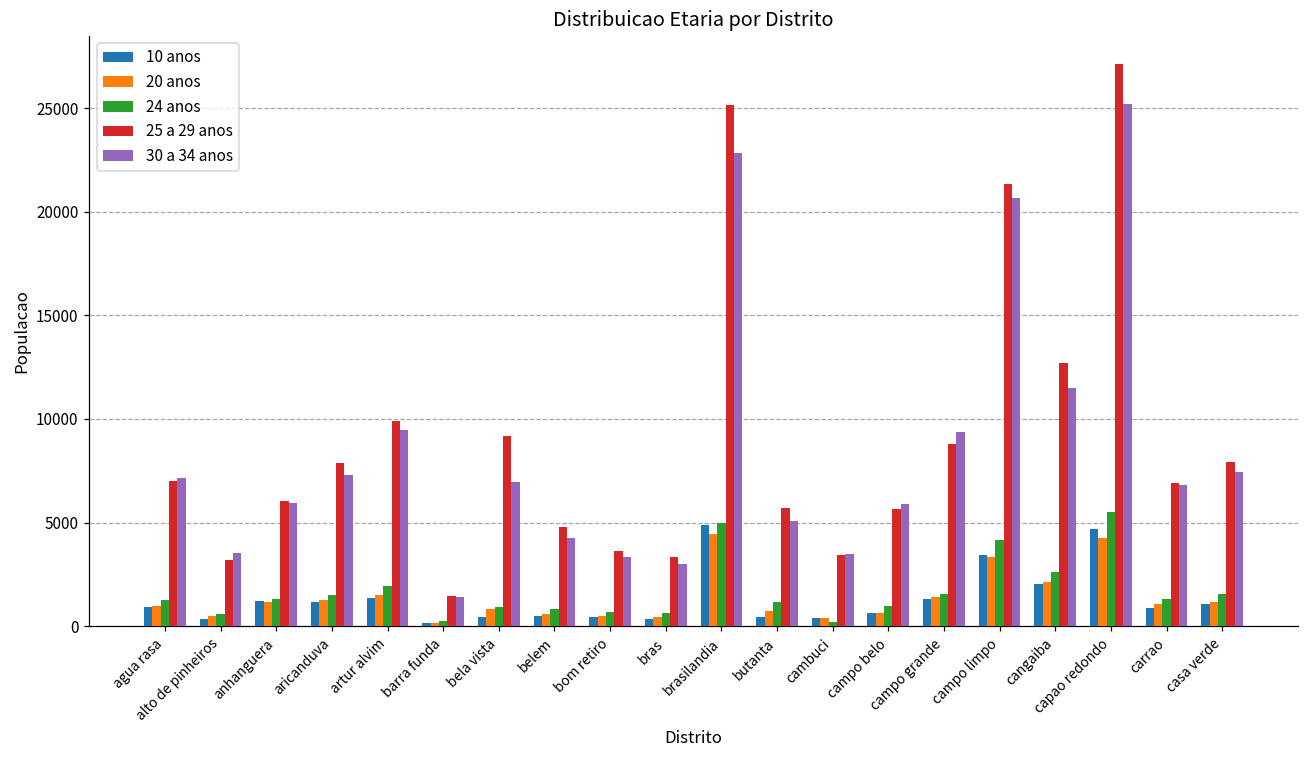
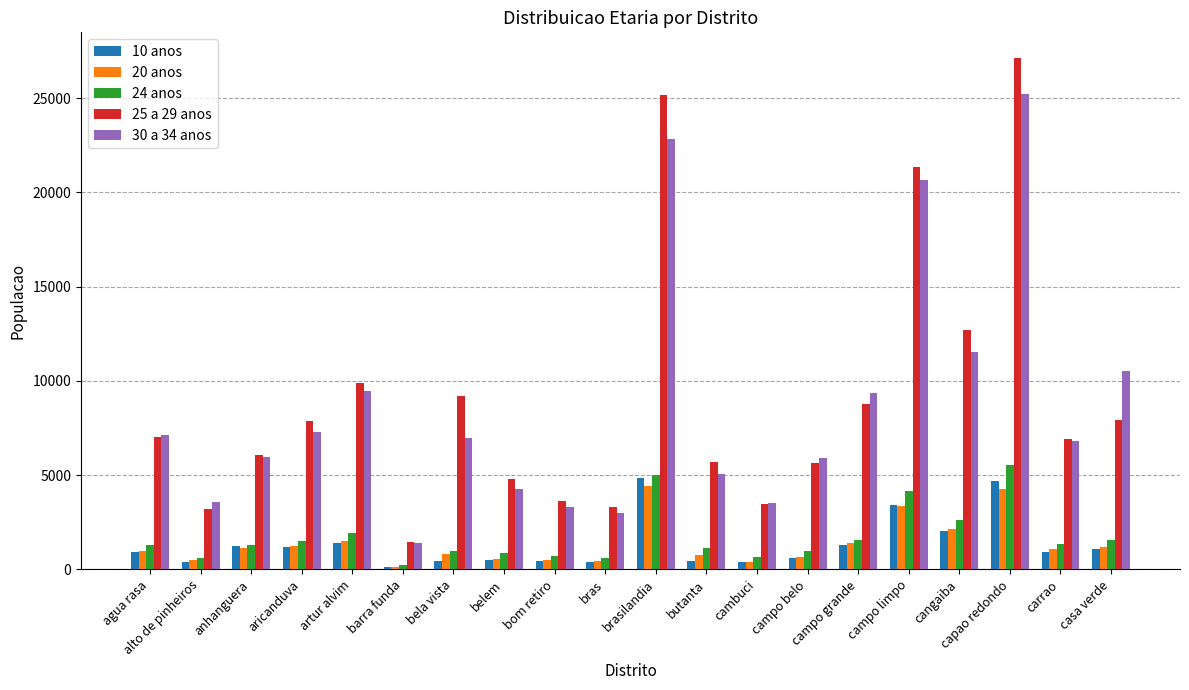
  {
    "10 anos": {
      "agua rasa": 900,
      "alto de pinheiros": 400,
      "anhanguera": 1200,
      "aricanduva": 1200,
      "artur alvim": 1400,
      "barra funda": 100,
      "bela vista": 500,
      "belem": 500,
      "bom retiro": 400,
      "bras": 400,
      "brasilandia": 4900,
      "butanta": 400,
      "cambuci": 400,
      "campo belo": 600,
      "campo grande": 1300,
      "campo limpo": 3400,
      "cangaiba": 2100,
      "capao redondo": 4700,
      "carrao": 900,
      "casa verde": 1100
    },
    "20 anos": {
      "agua rasa": 1000,
      "alto de pinheiros": 500,
      "anhanguera": 1200,
      "aricanduva": 1300,
      "artur alvim": 1500,
      "barra funda": 100,
      "bela vista": 800,
      "belem": 600,
      "bom retiro": 500,
      "bras": 400,
      "brasilandia": 4400,
      "butanta": 700,
      "cambuci": 400,
      "campo belo": 700,
      "campo grande": 1400,
      "campo limpo": 3400,
      "cangaiba": 2100,
      "capao redondo": 4300,
      "carrao": 1100,
      "casa verde": 1200
    },
    "24 anos": {
      "agua rasa": 1300,
      "alto de pinheiros": 600,
      "anhanguera": 1300,
      "aricanduva": 1500,
      "artur alvim": 1900,
      "barra funda": 200,
      "bela vista": 1000,
      "belem": 800,
      "bom retiro": 700,
      "bras": 600,
      "brasilandia": 5000,
      "butanta": 1200,
-     "cambuci": 200,
+     "cambuci": 700,
      "campo belo": 1000,
      "campo grande": 1600,
      "campo limpo": 4200,
      "cangaiba": 2600,
      "capao redondo": 5500,
      "carrao": 1300,
      "casa verde": 1600
    },
    "25 a 29 anos": {
      "agua rasa": 7000,
      "alto de pinheiros": 3200,
      "anhanguera": 6100,
      "aricanduva": 7900,
      "artur alvim": 9900,
      "barra funda": 1500,
      "bela vista": 9200,
      "belem": 4800,
      "bom retiro": 3600,
      "bras": 3300,
      "brasilandia": 25200,
      "butanta": 5700,
      "cambuci": 3500,
      "campo belo": 5700,
      "campo grande": 8800,
      "campo limpo": 21400,
      "cangaiba": 12700,
      "capao redondo": 27100,
      "carrao": 6900,
      "casa verde": 7900
    },
    "30 a 34 anos": {
      "agua rasa": 7100,
      "alto de pinheiros": 3600,
      "anhanguera": 5900,
      "aricanduva": 7300,
      "artur alvim": 9500,
      "barra funda": 1400,
      "bela vista": 7000,
      "belem": 4300,
      "bom retiro": 3300,
      "bras": 3000,
      "brasilandia": 22800,
      "butanta": 5100,
      "cambuci": 3500,
      "campo belo": 5900,
      "campo grande": 9400,
      "campo limpo": 20700,
      "cangaiba": 11500,
      "capao redondo": 25200,
      "carrao": 6800,
-     "casa verde": 7500
+     "casa verde": 10500
    }
  }
